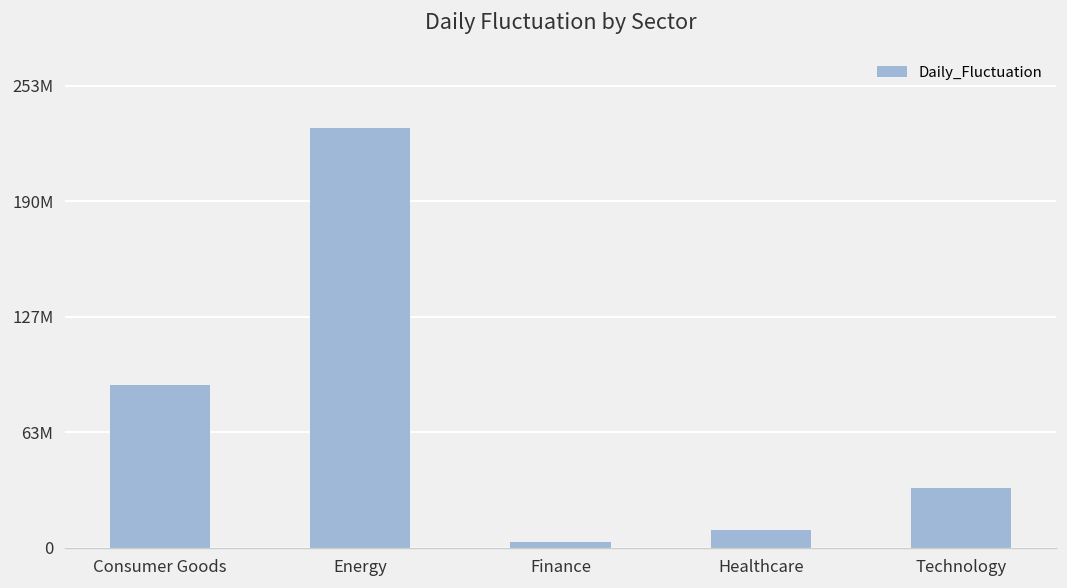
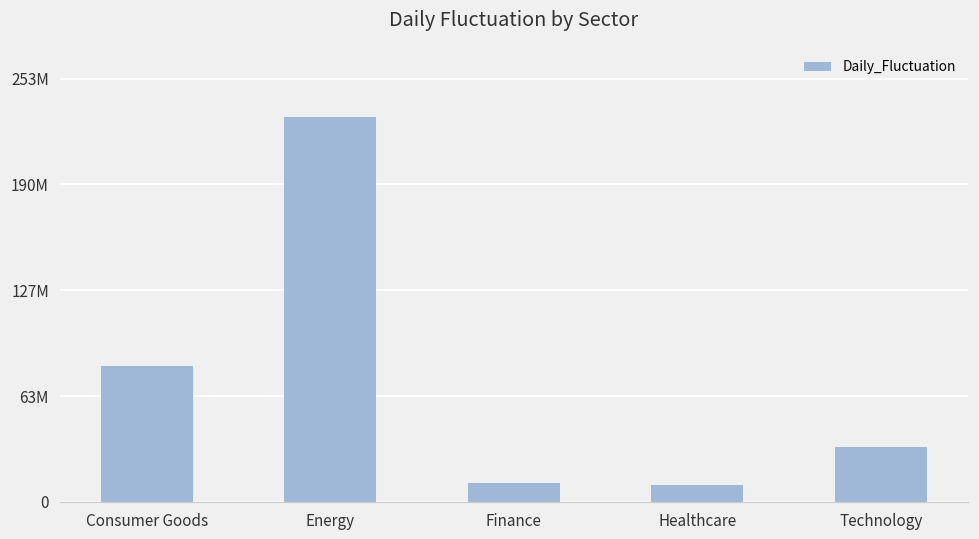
  {
-   "Consumer Goods": 89000000,
+   "Consumer Goods": 81000000,
    "Energy": 230000000,
-   "Finance": 3000000,
+   "Finance": 11000000,
    "Healthcare": 10000000,
    "Technology": 33000000
  }
